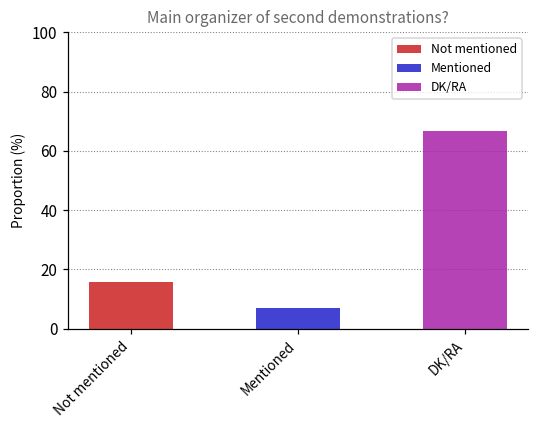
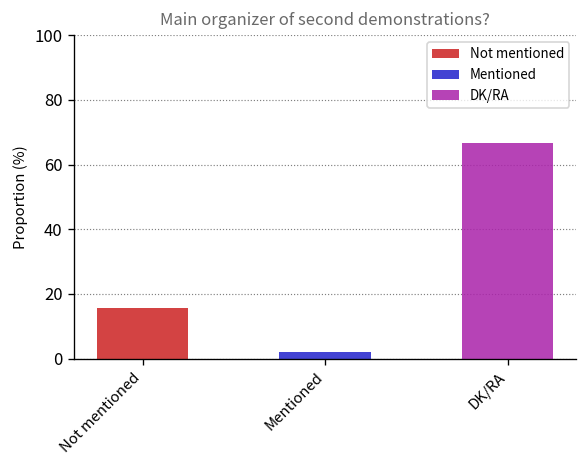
  {
    "Not mentioned": 16,
-   "Mentioned": 7,
+   "Mentioned": 2,
    "DK/RA": 67
  }
